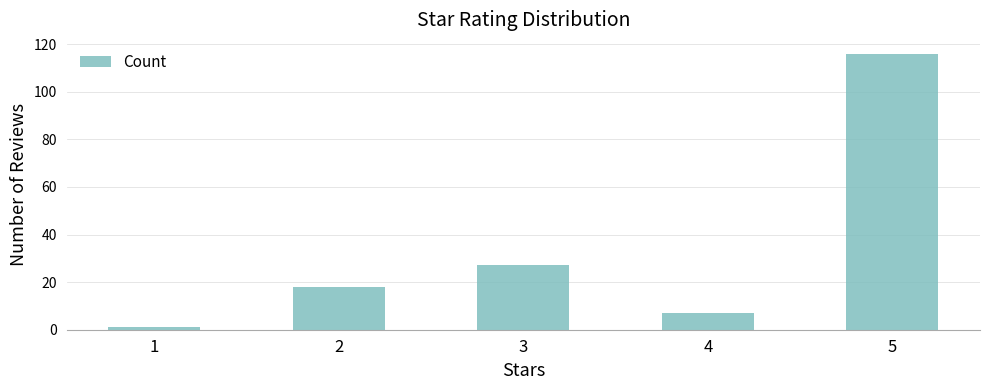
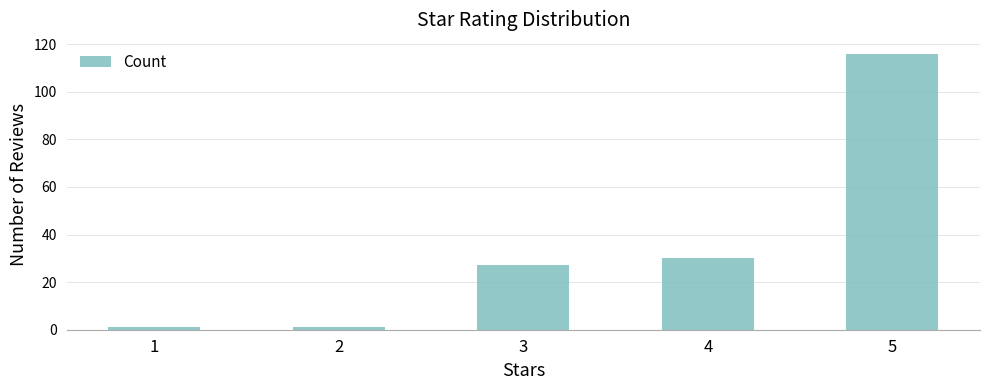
  {
-   "2": 18,
+   "2": 1,
    "3": 27,
-   "4": 7,
+   "4": 30,
    "5": 116
  }
